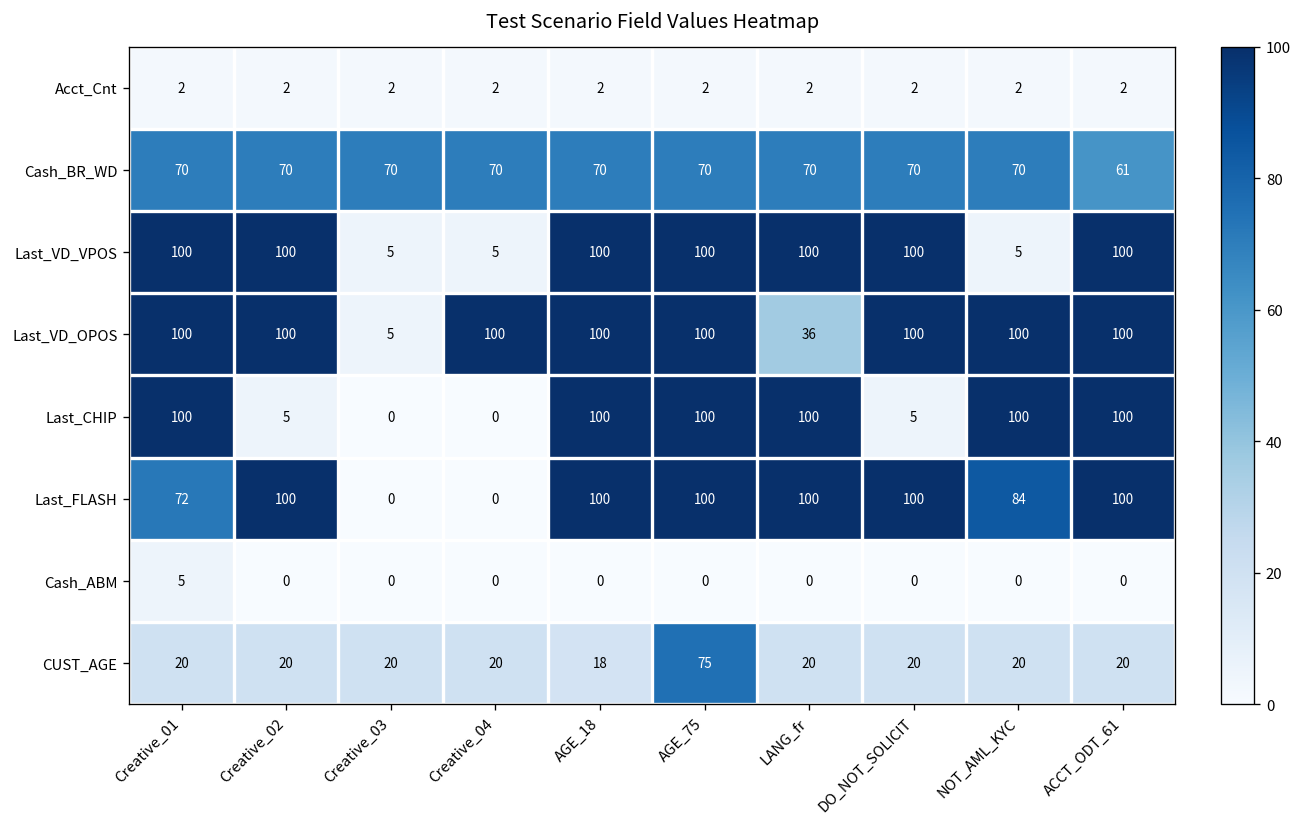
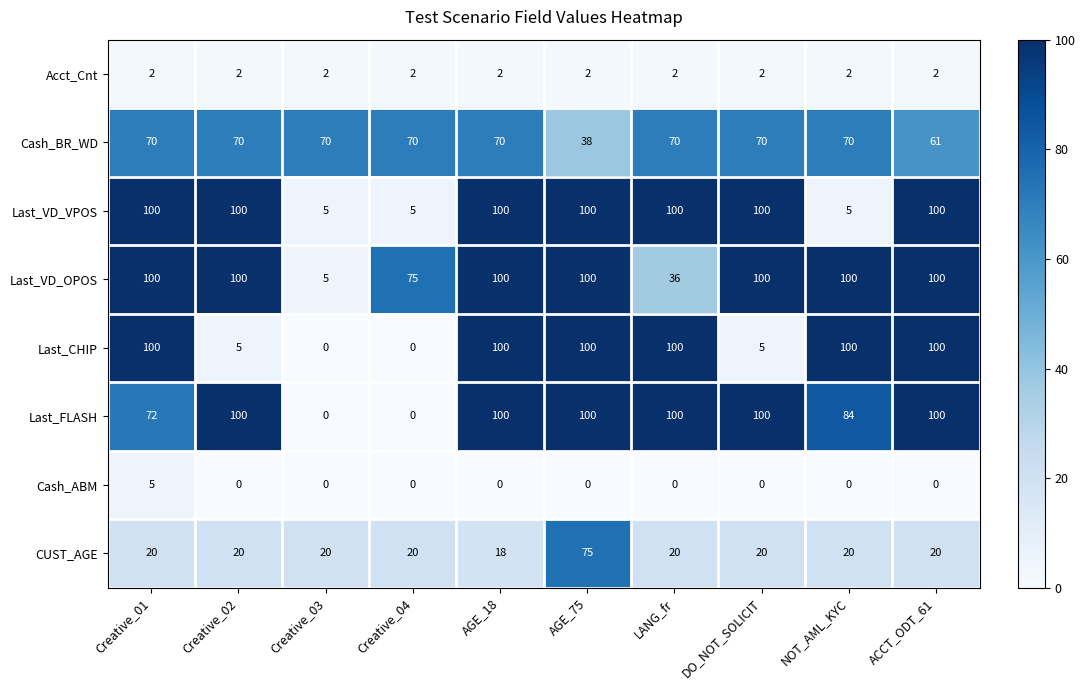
  {
    "Acct_Cnt": {
      "Creative_01": 2,
      "Creative_02": 2,
      "Creative_03": 2,
      "Creative_04": 2,
      "AGE_18": 2,
      "AGE_75": 2,
      "LANG_fr": 2,
      "DO_NOT_SOLICIT": 2,
      "NOT_AML_KYC": 2,
      "ACCT_ODT_61": 2
    },
    "Cash_BR_WD": {
      "Creative_01": 70,
      "Creative_02": 70,
      "Creative_03": 70,
      "Creative_04": 70,
      "AGE_18": 70,
-     "AGE_75": 70,
+     "AGE_75": 38,
      "LANG_fr": 70,
      "DO_NOT_SOLICIT": 70,
      "NOT_AML_KYC": 70,
      "ACCT_ODT_61": 61
    },
    "Last_VD_VPOS": {
      "Creative_01": 100,
      "Creative_02": 100,
      "Creative_03": 5,
      "Creative_04": 5,
      "AGE_18": 100,
      "AGE_75": 100,
      "LANG_fr": 100,
      "DO_NOT_SOLICIT": 100,
      "NOT_AML_KYC": 5,
      "ACCT_ODT_61": 100
    },
    "Last_VD_OPOS": {
      "Creative_01": 100,
      "Creative_02": 100,
      "Creative_03": 5,
-     "Creative_04": 100,
+     "Creative_04": 75,
      "AGE_18": 100,
      "AGE_75": 100,
      "LANG_fr": 36,
      "DO_NOT_SOLICIT": 100,
      "NOT_AML_KYC": 100,
      "ACCT_ODT_61": 100
    },
    "Last_CHIP": {
      "Creative_01": 100,
      "Creative_02": 5,
      "Creative_03": 0,
      "Creative_04": 0,
      "AGE_18": 100,
      "AGE_75": 100,
      "LANG_fr": 100,
      "DO_NOT_SOLICIT": 5,
      "NOT_AML_KYC": 100,
      "ACCT_ODT_61": 100
    },
    "Last_FLASH": {
      "Creative_01": 72,
      "Creative_02": 100,
      "Creative_03": 0,
      "Creative_04": 0,
      "AGE_18": 100,
      "AGE_75": 100,
      "LANG_fr": 100,
      "DO_NOT_SOLICIT": 100,
      "NOT_AML_KYC": 84,
      "ACCT_ODT_61": 100
    },
    "Cash_ABM": {
      "Creative_01": 5,
      "Creative_02": 0,
      "Creative_03": 0,
      "Creative_04": 0,
      "AGE_18": 0,
      "AGE_75": 0,
      "LANG_fr": 0,
      "DO_NOT_SOLICIT": 0,
      "NOT_AML_KYC": 0,
      "ACCT_ODT_61": 0
    },
    "CUST_AGE": {
      "Creative_01": 20,
      "Creative_02": 20,
      "Creative_03": 20,
      "Creative_04": 20,
      "AGE_18": 18,
      "AGE_75": 75,
      "LANG_fr": 20,
      "DO_NOT_SOLICIT": 20,
      "NOT_AML_KYC": 20,
      "ACCT_ODT_61": 20
    }
  }
